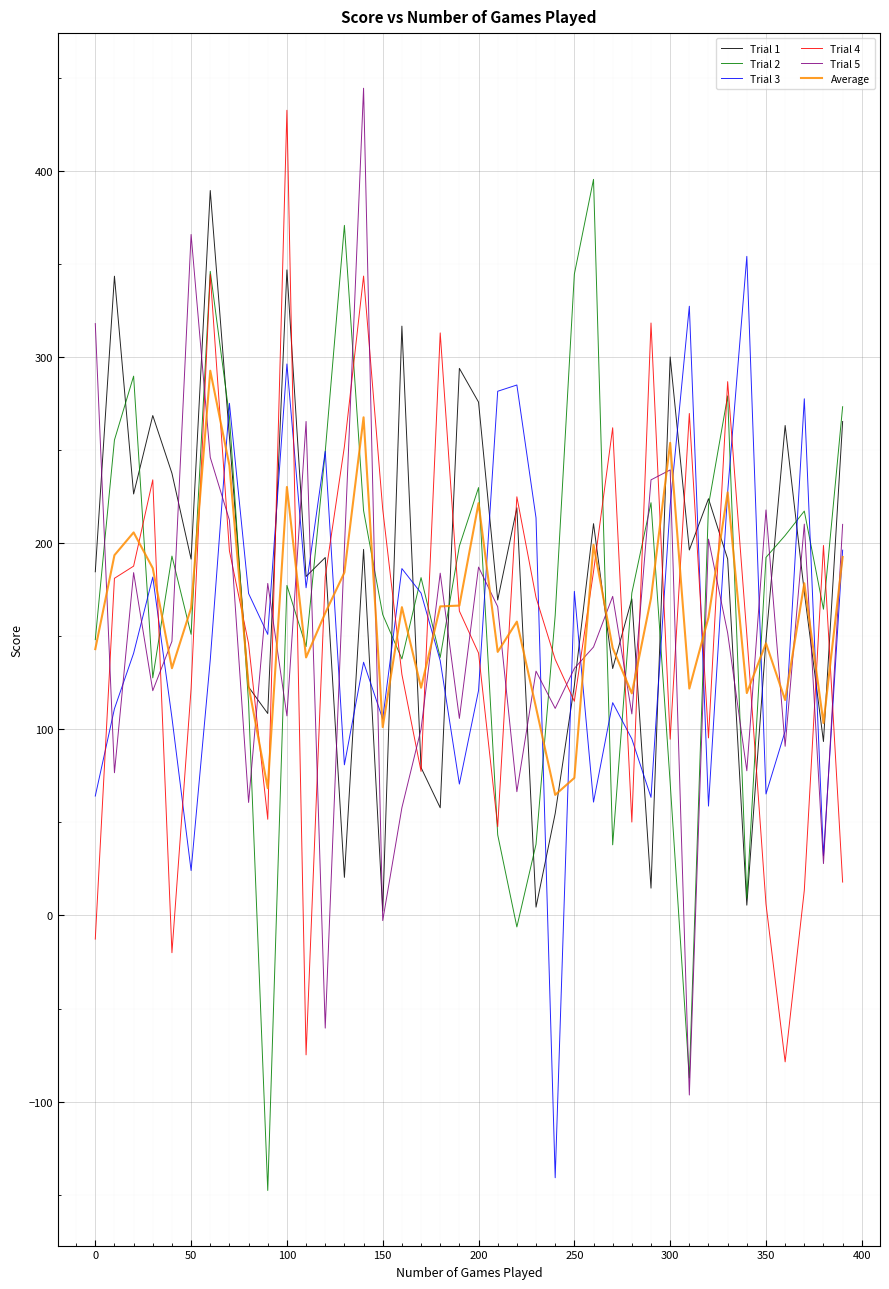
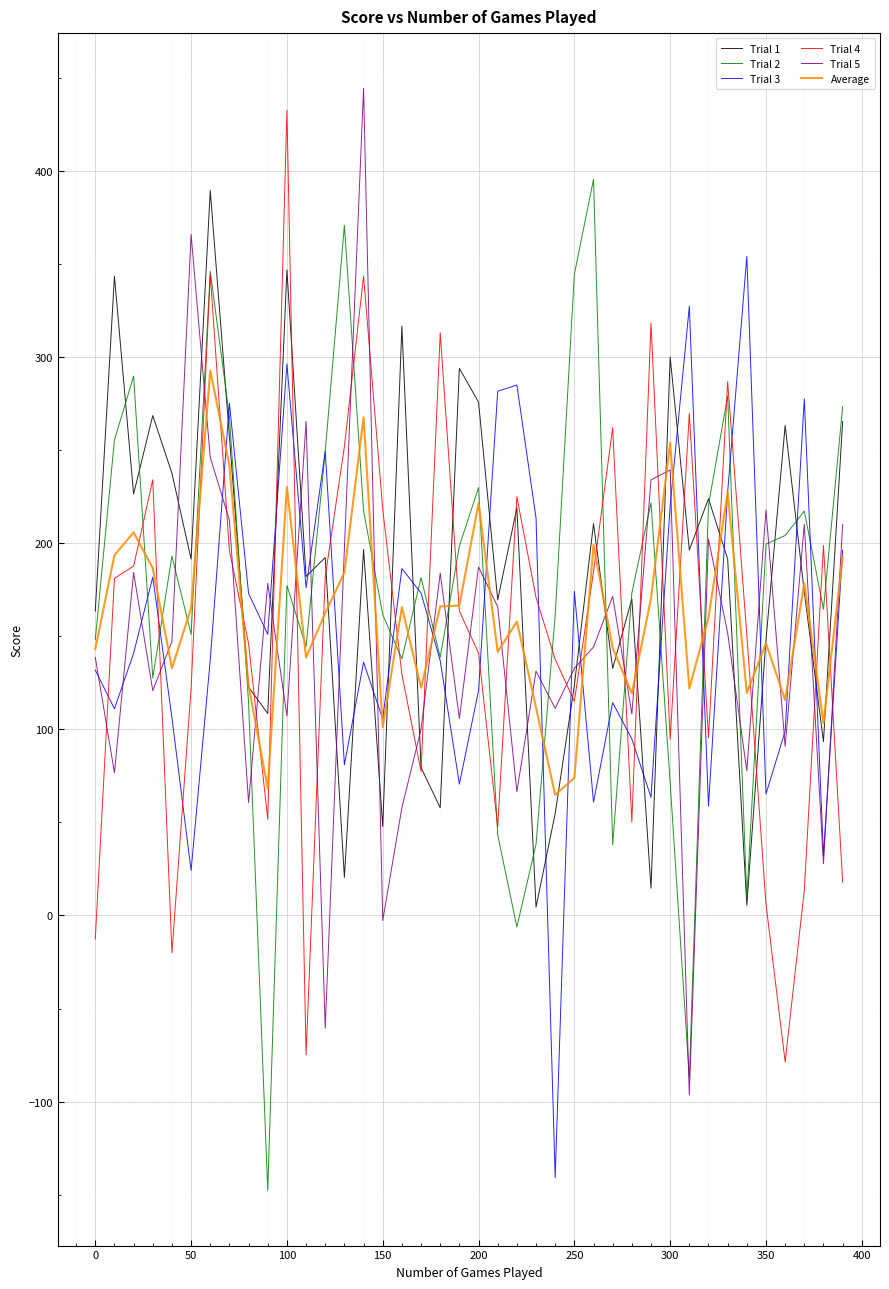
  {
    "Trial 1": {
-     "0": 185,
+     "0": 164,
      "50": 192,
      "100": 347,
-     "150": 2,
+     "150": 48,
      "200": 276,
      "250": 124,
      "300": 300,
      "350": 148
    },
    "Trial 2": {
      "0": 148,
      "50": 151,
      "100": 177,
      "150": 162,
      "200": 230,
      "250": 345,
      "300": 71,
-     "350": 192
+     "350": 200
    },
    "Trial 3": {
-     "0": 64,
+     "0": 132,
      "50": 24,
      "100": 296,
      "150": 106,
      "200": 121,
      "250": 174,
      "300": 220,
      "350": 65
    },
    "Trial 4": {
      "0": -13,
      "50": 122,
      "100": 433,
      "150": 218,
      "200": 141,
      "250": 115,
      "300": 95,
      "350": 6
    },
    "Trial 5": {
-     "0": 318,
+     "0": 139,
      "50": 366,
      "100": 107,
      "150": -3,
      "200": 187,
      "250": 133,
      "300": 239,
      "350": 218
    },
    "Average": {
      "0": 143,
      "50": 165,
      "100": 230,
      "150": 101,
      "200": 222,
      "250": 74,
      "300": 254,
      "350": 146
    }
  }
